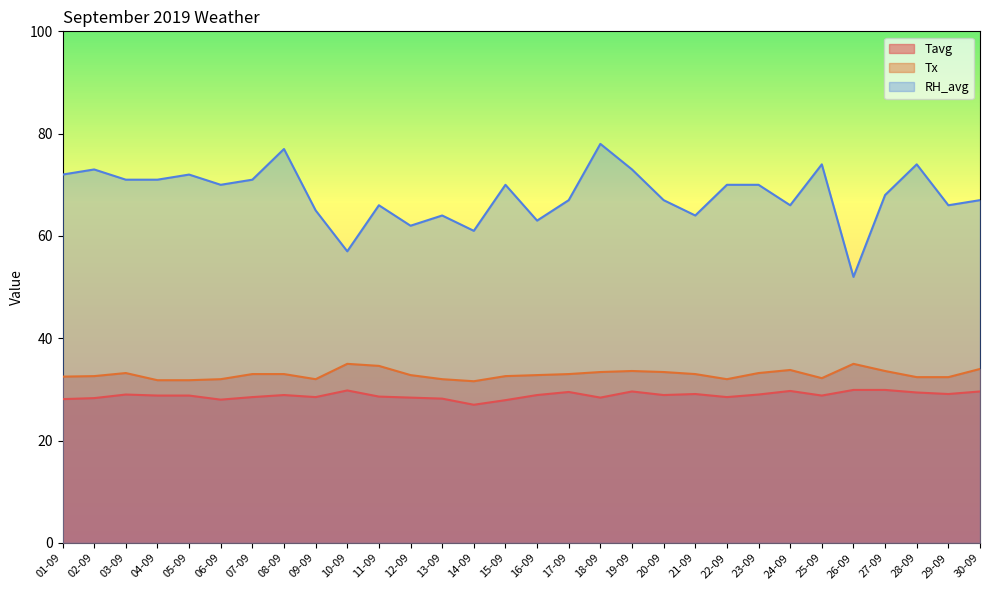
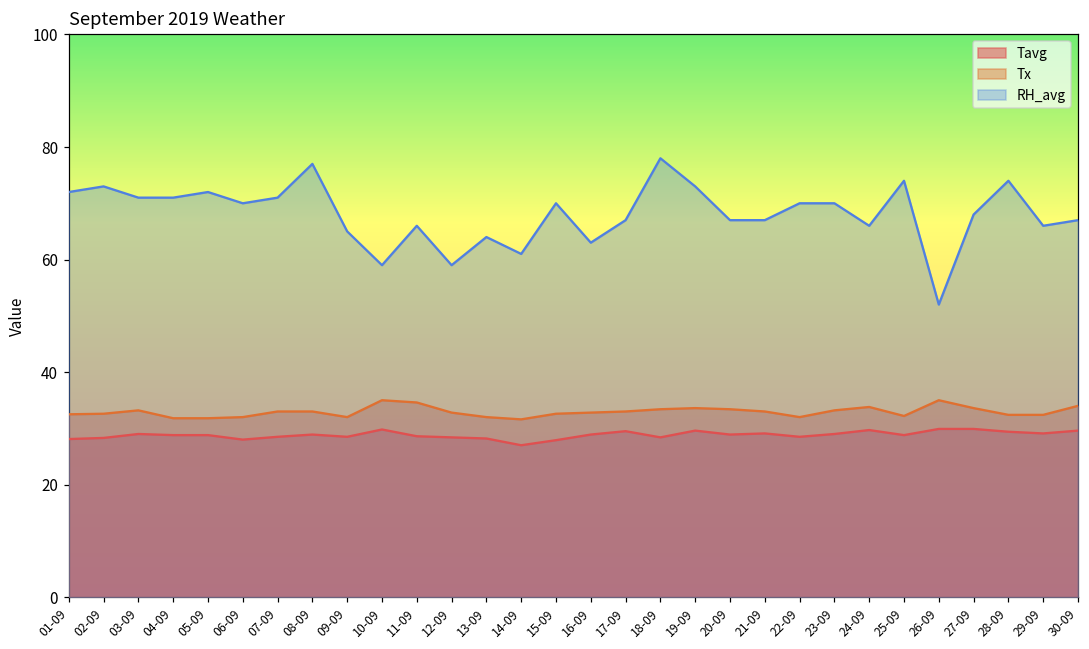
  {
    "RH_avg": {
      "01-09": 72,
      "02-09": 73,
      "03-09": 71,
      "04-09": 71,
      "05-09": 72,
      "06-09": 70,
      "07-09": 71,
      "08-09": 77,
      "09-09": 65,
-     "10-09": 57,
+     "10-09": 59,
      "11-09": 66,
-     "12-09": 62,
+     "12-09": 59,
      "13-09": 64,
      "14-09": 61,
      "15-09": 70,
      "16-09": 63,
      "17-09": 67,
      "18-09": 78,
      "19-09": 73,
      "20-09": 67,
-     "21-09": 64,
+     "21-09": 67,
      "22-09": 70,
      "23-09": 70,
      "24-09": 66,
      "25-09": 74,
      "26-09": 52,
      "27-09": 68,
      "28-09": 74,
      "29-09": 66,
      "30-09": 67
    }
  }
